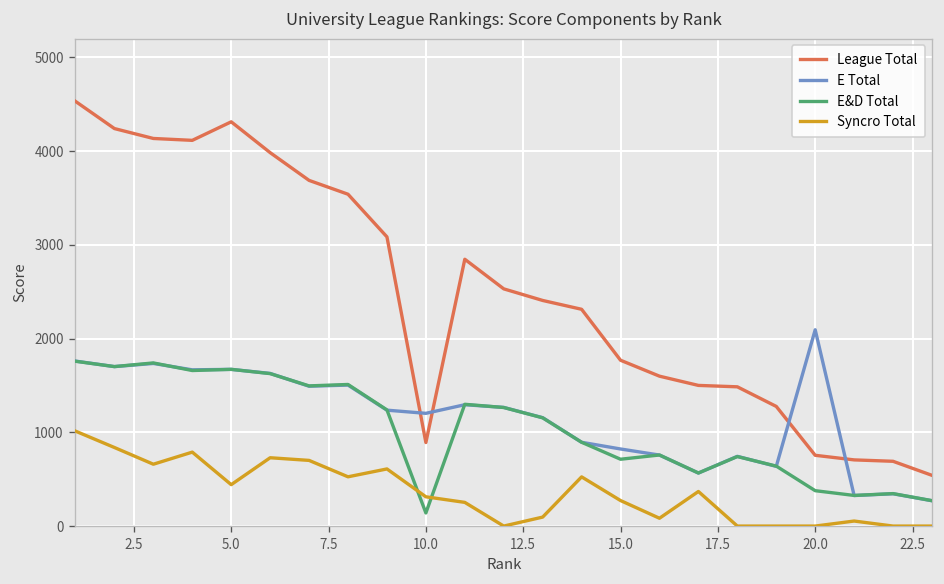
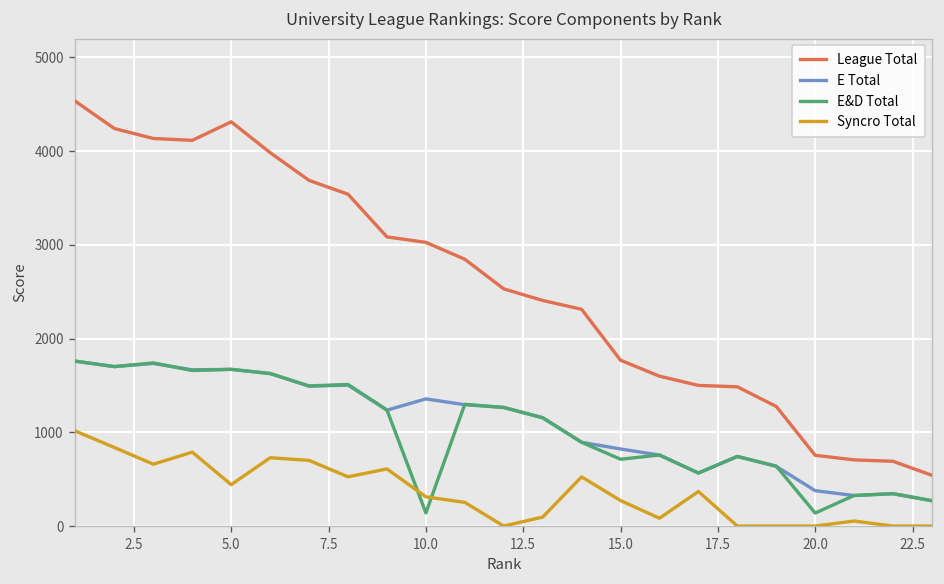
  {
    "League Total": {
      "5.0": 4300,
-     "10.0": 900,
+     "10.0": 3000,
      "15.0": 1800,
      "20.0": 800
    },
    "E Total": {
-     "10.0": 1200,
+     "10.0": 1400,
      "15.0": 800,
-     "20.0": 2100
+     "20.0": 400
    },
    "E&D Total": {
      "10.0": 100,
      "15.0": 700,
-     "20.0": 400
+     "20.0": 100
    },
    "Syncro Total": {
      "5.0": 400,
      "10.0": 300,
      "15.0": 300,
      "20.0": 0
    }
  }
